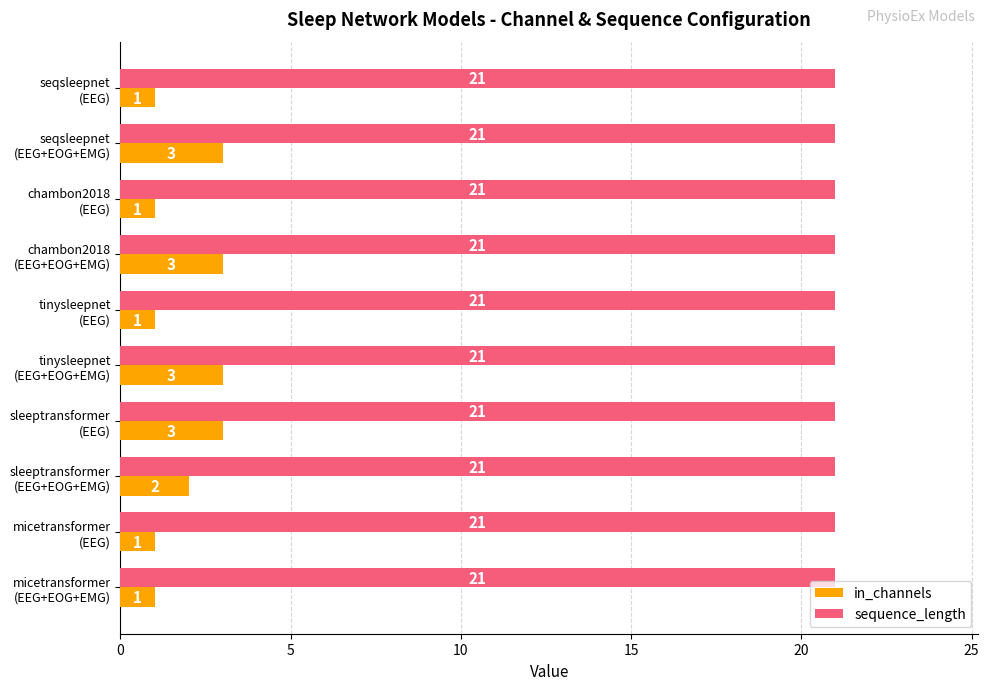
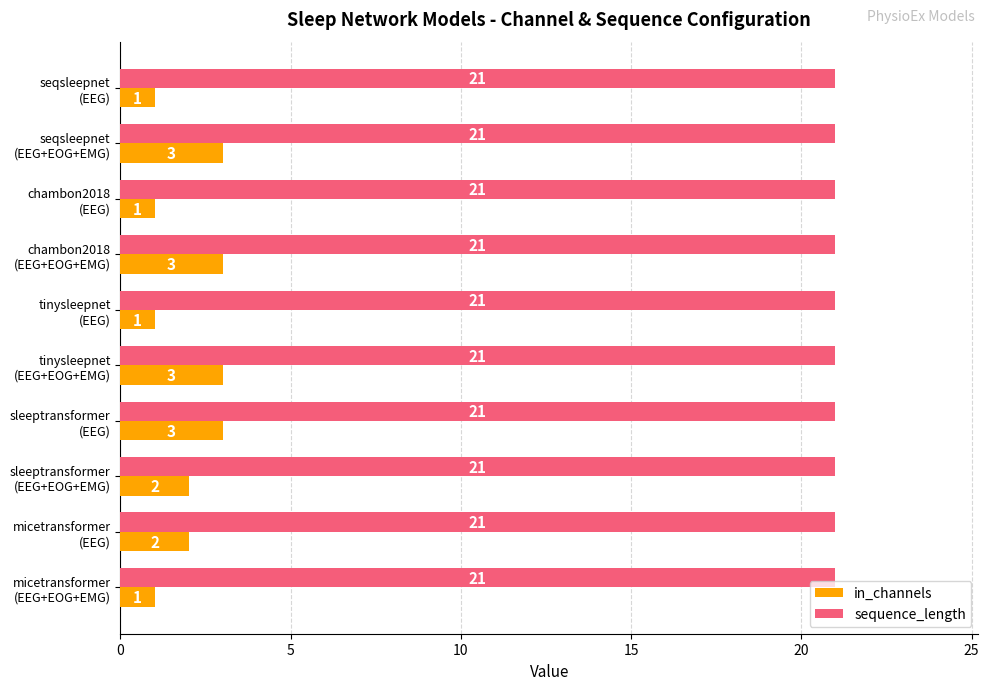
  {
    "in_channels": {
      "seqsleepnet (EEG)": 1,
      "seqsleepnet (EEG+EOG+EMG)": 3,
      "chambon2018 (EEG)": 1,
      "chambon2018 (EEG+EOG+EMG)": 3,
      "tinysleepnet (EEG)": 1,
      "tinysleepnet (EEG+EOG+EMG)": 3,
      "sleeptransformer (EEG)": 3,
      "sleeptransformer (EEG+EOG+EMG)": 2,
-     "micetransformer (EEG)": 1,
+     "micetransformer (EEG)": 2,
      "micetransformer (EEG+EOG+EMG)": 1
    },
    "sequence_length": {
      "seqsleepnet (EEG)": 21,
      "seqsleepnet (EEG+EOG+EMG)": 21,
      "chambon2018 (EEG)": 21,
      "chambon2018 (EEG+EOG+EMG)": 21,
      "tinysleepnet (EEG)": 21,
      "tinysleepnet (EEG+EOG+EMG)": 21,
      "sleeptransformer (EEG)": 21,
      "sleeptransformer (EEG+EOG+EMG)": 21,
      "micetransformer (EEG)": 21,
      "micetransformer (EEG+EOG+EMG)": 21
    }
  }
